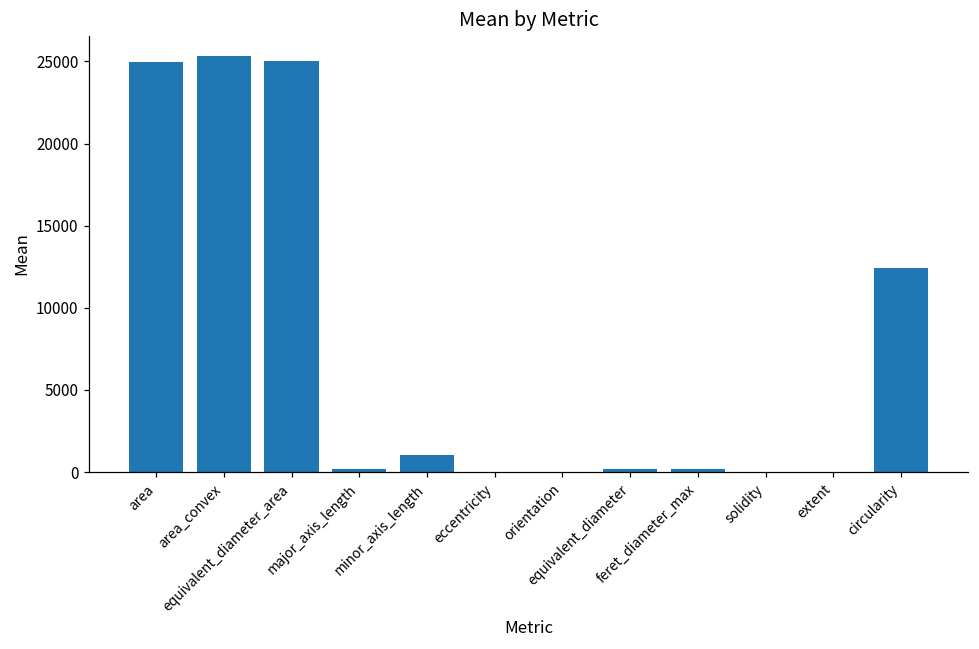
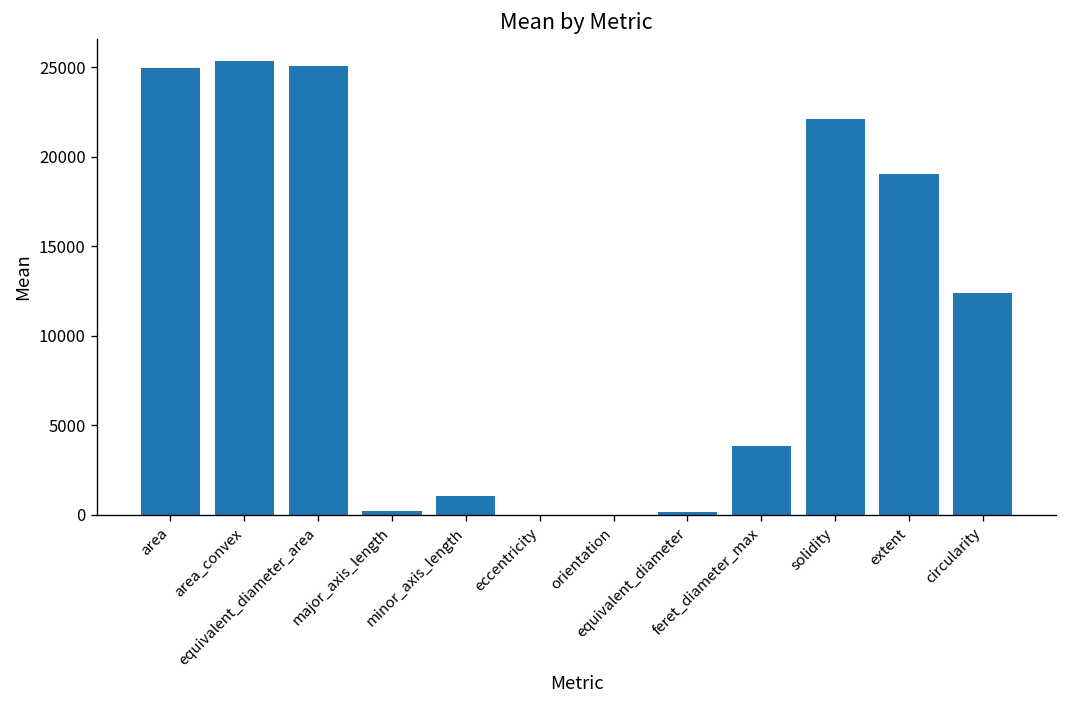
  {
    "area": 25000,
    "area_convex": 25300,
    "equivalent_diameter_area": 25000,
    "major_axis_length": 200,
    "minor_axis_length": 1000,
-   "feret_diameter_max": 200,
-   "solidity": 0,
-   "extent": 0,
+   "feret_diameter_max": 3800,
+   "solidity": 22100,
+   "extent": 19000,
    "circularity": 12400
  }
